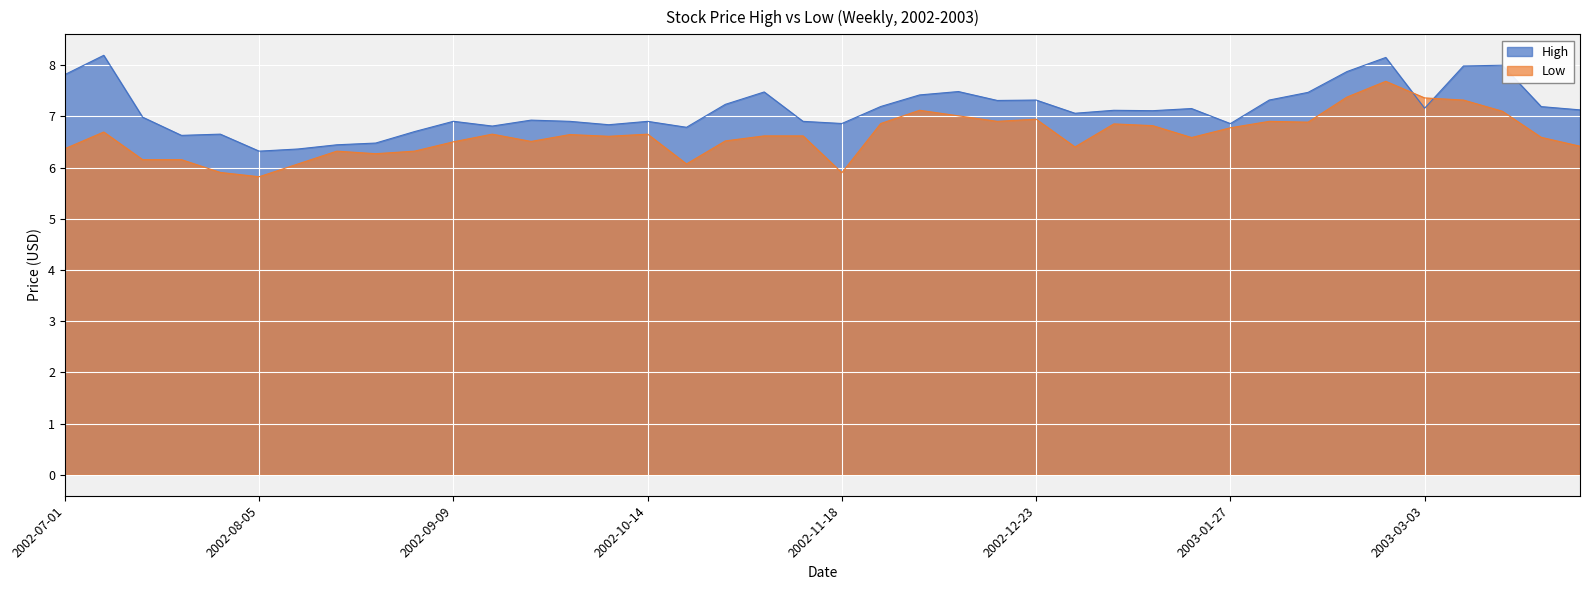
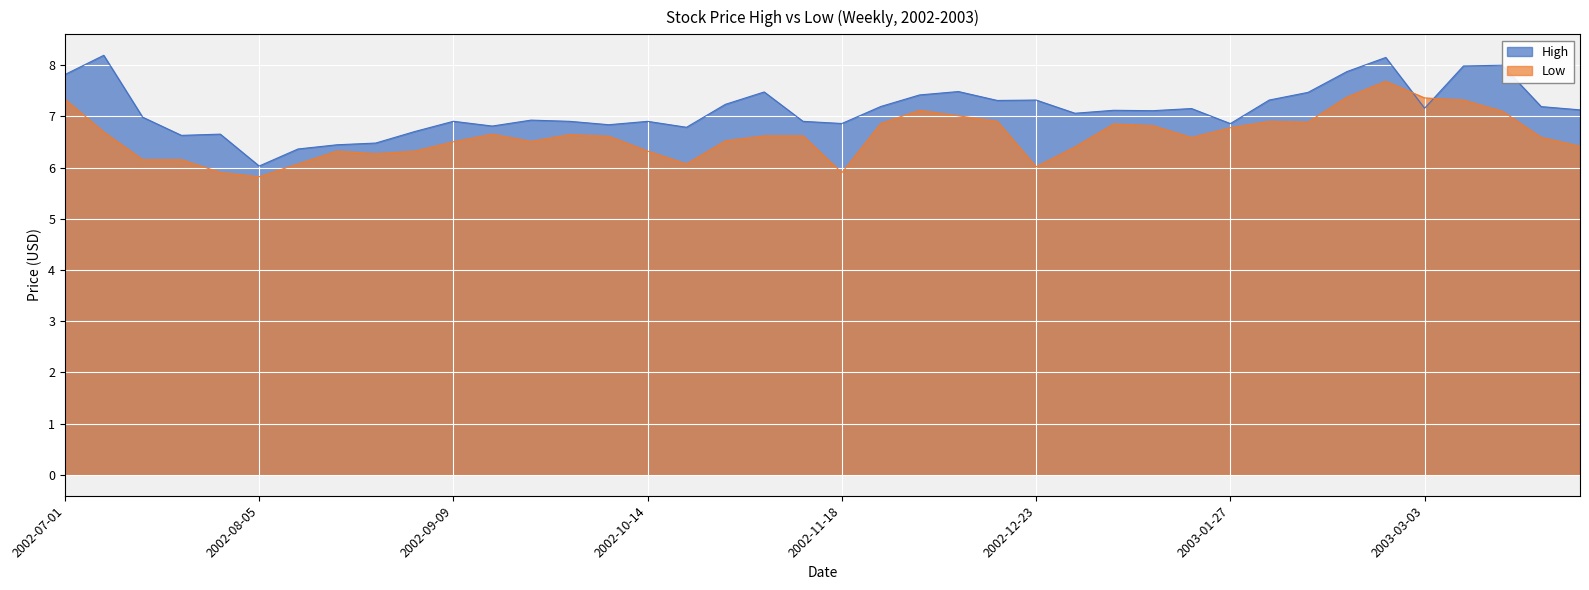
  {
    "High": {
      "2002-07-01": 7.8,
-     "2002-08-05": 6.3,
+     "2002-08-05": 6.0,
      "2002-09-09": 6.9,
      "2002-10-14": 6.9,
      "2002-11-18": 6.9,
      "2002-12-23": 7.3,
      "2003-01-27": 6.9,
      "2003-03-03": 7.2
    },
    "Low": {
-     "2002-07-01": 6.4,
+     "2002-07-01": 7.3,
      "2002-08-05": 5.8,
      "2002-09-09": 6.5,
-     "2002-10-14": 6.7,
+     "2002-10-14": 6.3,
      "2002-11-18": 5.9,
-     "2002-12-23": 6.9,
+     "2002-12-23": 6.0,
      "2003-01-27": 6.8,
      "2003-03-03": 7.4
    }
  }
